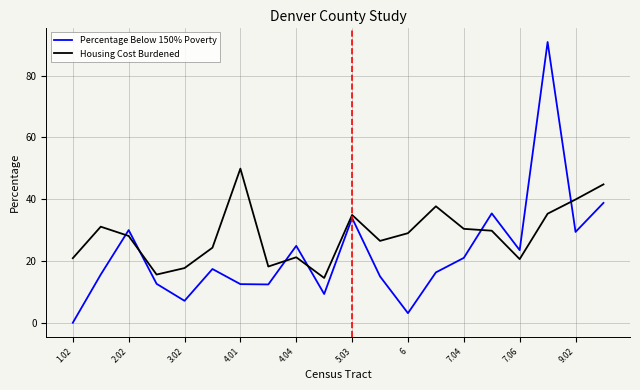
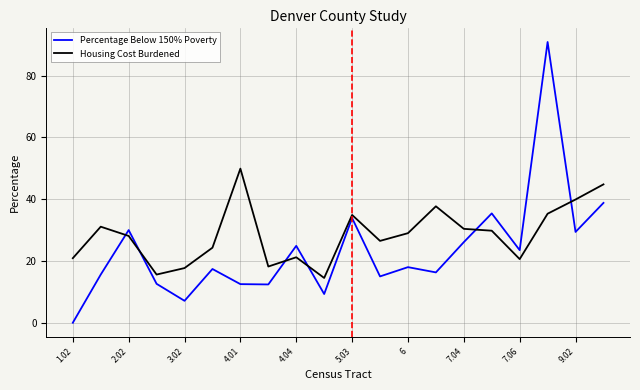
  {
    "Percentage Below 150% Poverty": {
      "1.02": 0,
      "2.02": 30,
      "3.02": 7,
      "4.01": 13,
      "4.04": 25,
      "5.03": 34,
-     "6": 3,
-     "7.04": 21,
+     "6": 18,
+     "7.04": 26,
      "7.06": 24,
      "9.02": 29
    },
    "Housing Cost Burdened": {
      "1.02": 21,
      "2.02": 28,
      "3.02": 18,
      "4.01": 50,
      "4.04": 21,
      "5.03": 35,
      "6": 29,
      "7.04": 30,
      "7.06": 21,
      "9.02": 40
    }
  }
